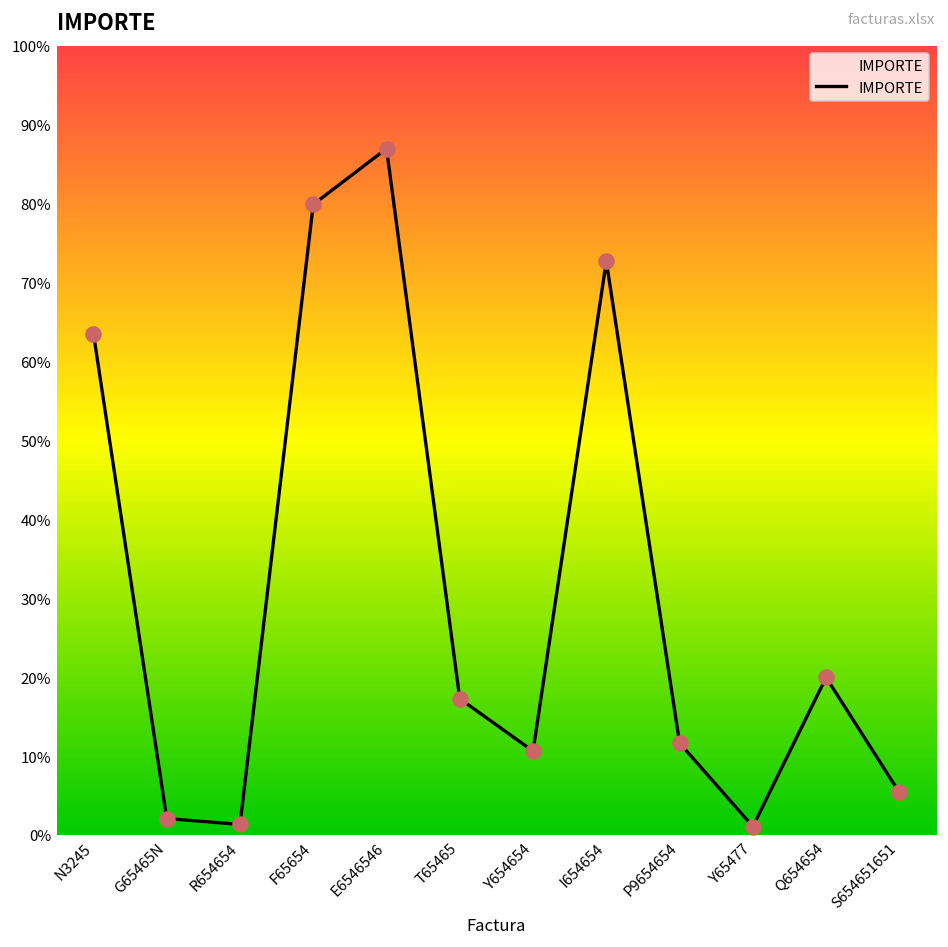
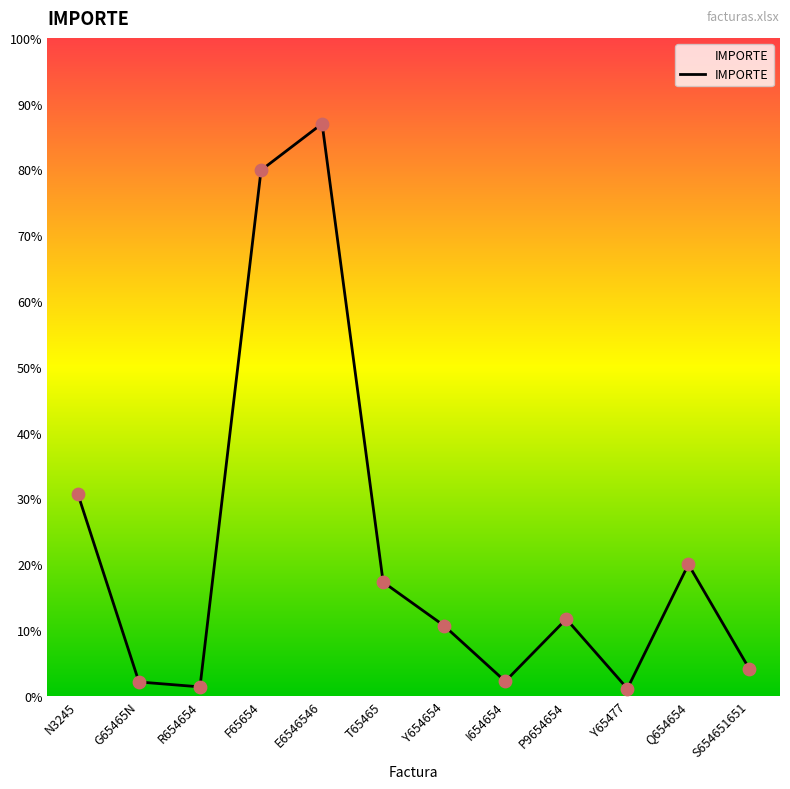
  {
-   "N3245": "64%",
+   "N3245": "31%",
    "G65465N": "2%",
    "R654654": "1%",
    "F65654": "80%",
    "E6546546": "87%",
    "T65465": "17%",
    "Y654654": "11%",
-   "I654654": "73%",
+   "I654654": "2%",
    "P9654654": "12%",
    "Y65477": "1%",
    "Q654654": "20%",
-   "S654651651": "5%"
+   "S654651651": "4%"
  }
